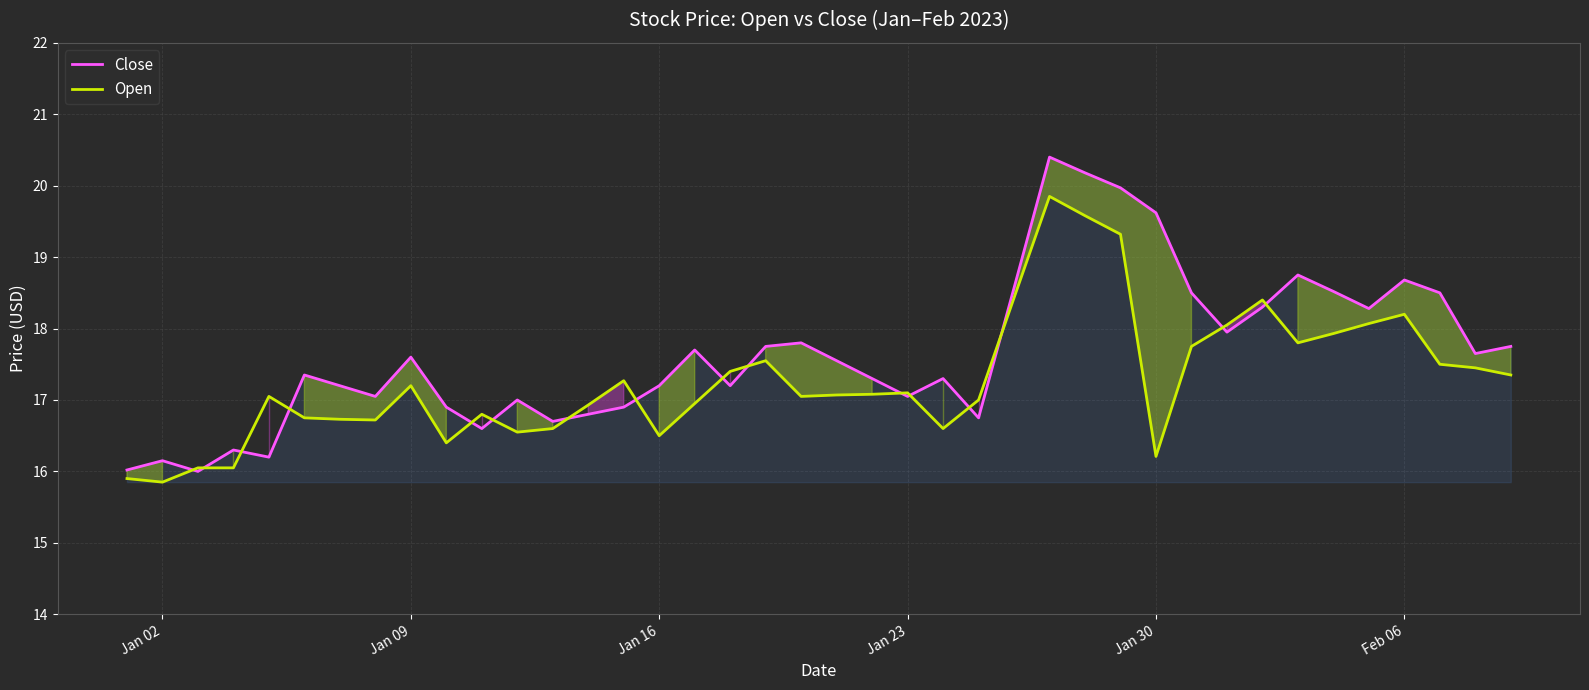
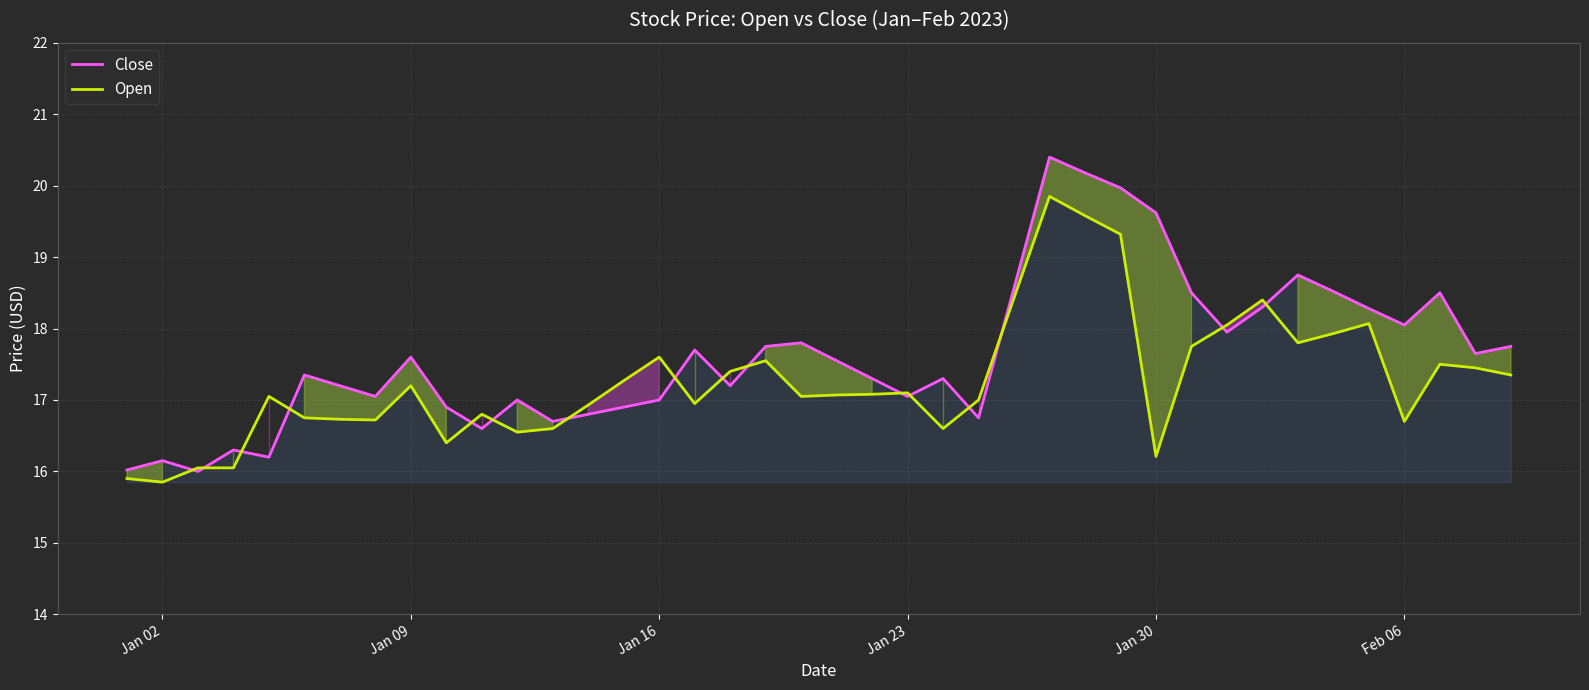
  {
    "Close": {
      "Jan 02": 16.2,
      "Jan 09": 17.6,
-     "Jan 16": 17.2,
+     "Jan 16": 17.0,
      "Jan 23": 17.1,
      "Jan 30": 19.6,
-     "Feb 06": 18.7
+     "Feb 06": 18.1
    },
    "Open": {
      "Jan 02": 15.9,
      "Jan 09": 17.2,
-     "Jan 16": 16.5,
+     "Jan 16": 17.6,
      "Jan 23": 17.1,
      "Jan 30": 16.2,
-     "Feb 06": 18.2
+     "Feb 06": 16.7
    }
  }
